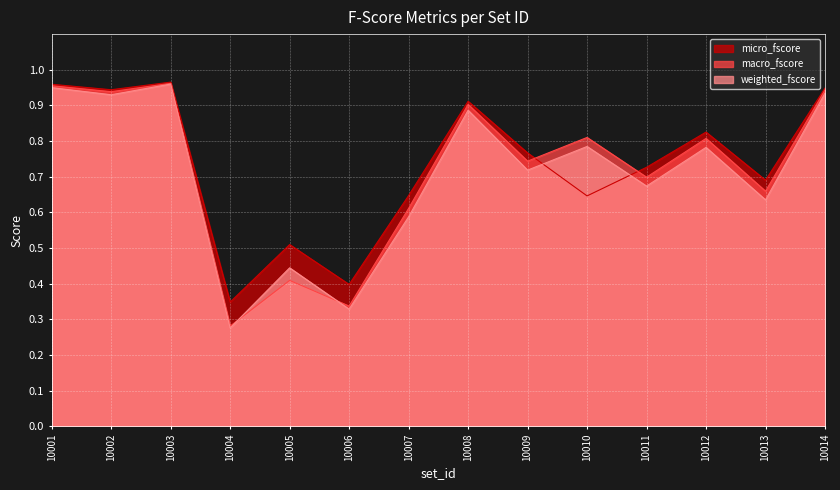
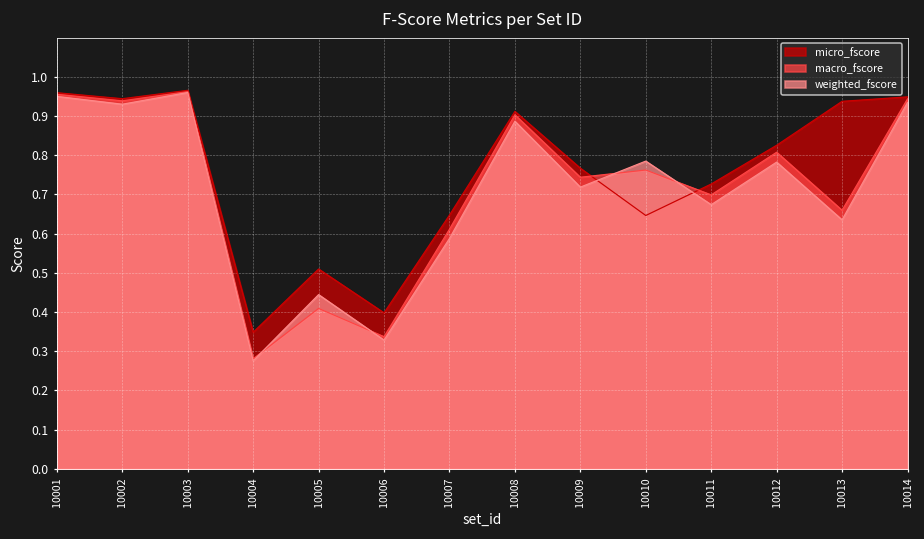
  {
    "micro_fscore": {
      "10004": 0.35,
      "10005": 0.51,
      "10006": 0.40,
      "10007": 0.65,
      "10008": 0.91,
      "10009": 0.77,
      "10010": 0.65,
      "10011": 0.73,
      "10012": 0.83,
-     "10013": 0.69
+     "10013": 0.94
    },
    "macro_fscore": {
      "10005": 0.41,
      "10006": 0.34,
      "10007": 0.61,
      "10008": 0.90,
      "10009": 0.74,
-     "10010": 0.81,
+     "10010": 0.76,
      "10011": 0.70,
      "10012": 0.81,
      "10013": 0.66
    },
    "weighted_fscore": {
      "10002": 0.93,
      "10005": 0.44,
      "10006": 0.33,
      "10007": 0.59,
      "10008": 0.89,
      "10009": 0.72,
      "10010": 0.78,
      "10011": 0.67,
      "10012": 0.78,
      "10013": 0.64,
      "10014": 0.93
    }
  }
